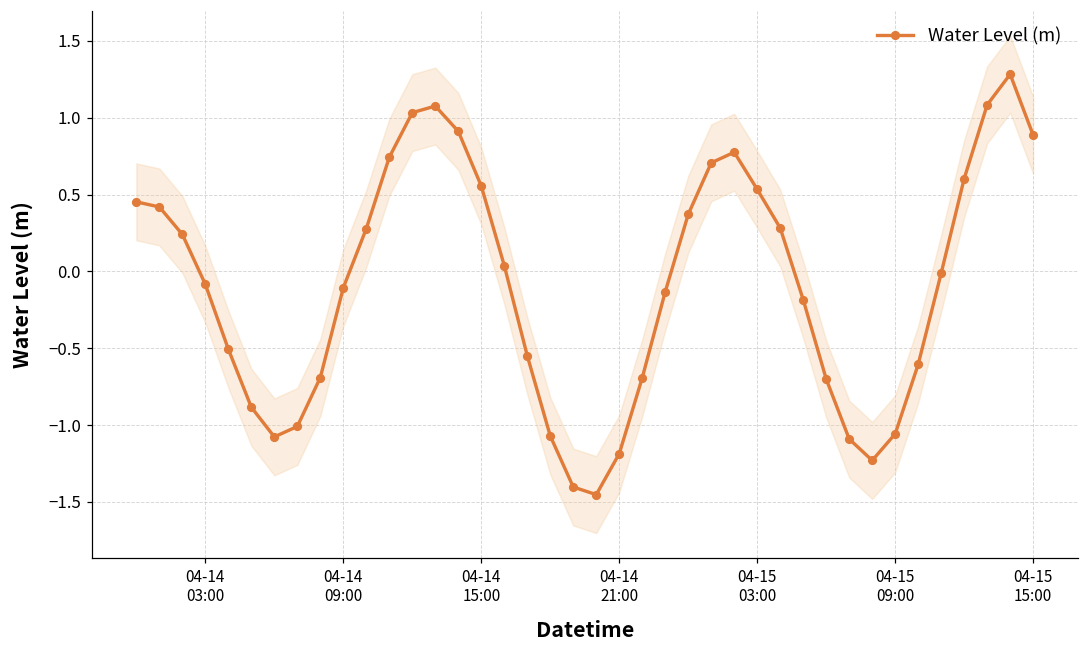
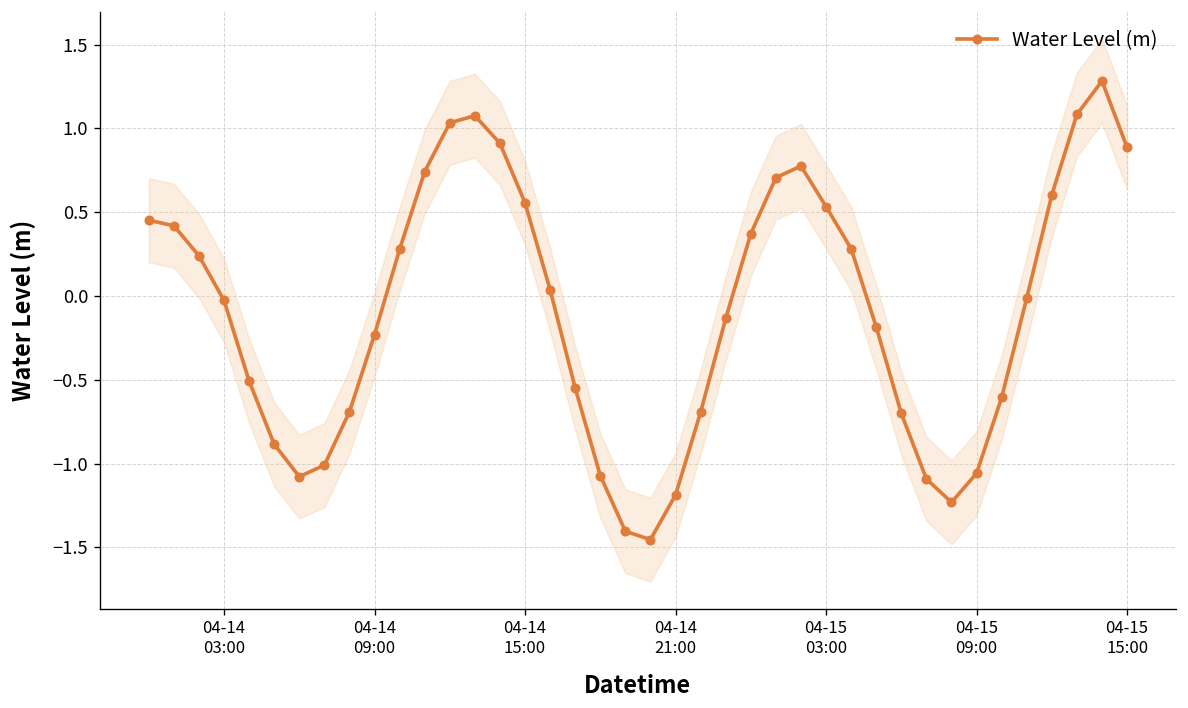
  {
    "Water Level (m)": {
-     "04-14 03:00": -0.08,
-     "04-14 09:00": -0.11,
+     "04-14 03:00": -0.03,
+     "04-14 09:00": -0.23,
      "04-14 15:00": 0.56,
      "04-14 21:00": -1.19,
      "04-15 03:00": 0.53,
      "04-15 09:00": -1.06,
      "04-15 15:00": 0.89
    }
  }
